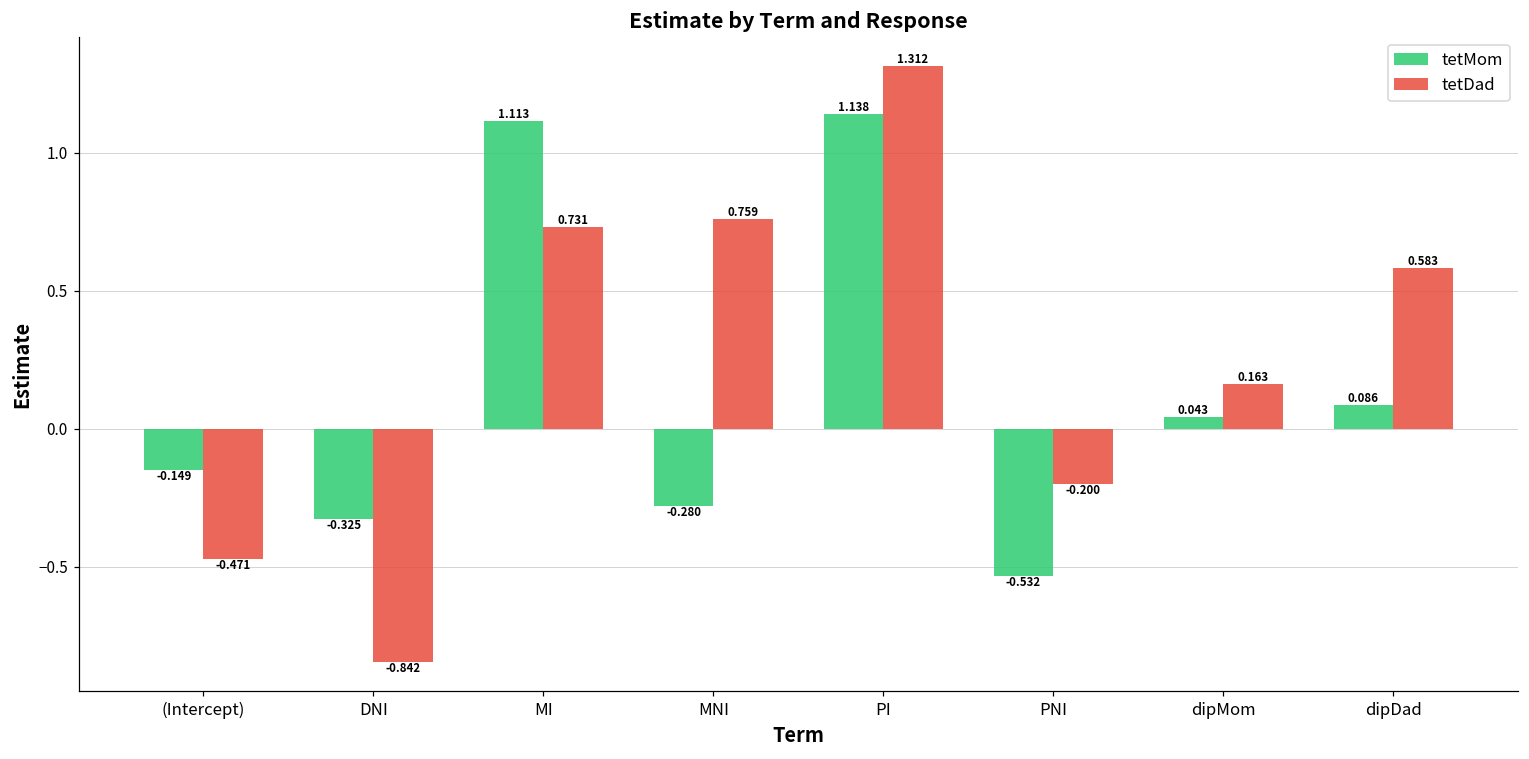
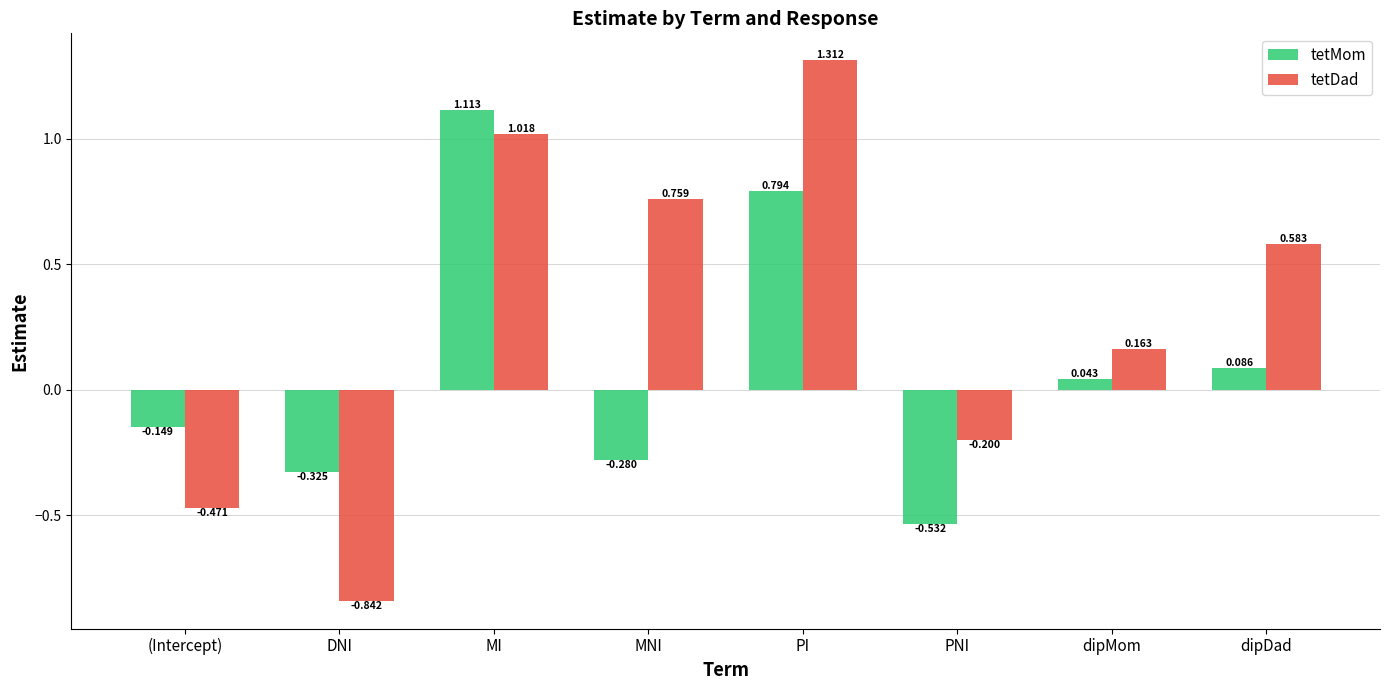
  {
    "tetMom": {
      "(Intercept)": -0.149,
      "DNI": -0.325,
      "MI": 1.113,
      "MNI": -0.280,
-     "PI": 1.138,
+     "PI": 0.794,
      "PNI": -0.532,
      "dipMom": 0.043,
      "dipDad": 0.086
    },
    "tetDad": {
      "(Intercept)": -0.471,
      "DNI": -0.842,
-     "MI": 0.731,
+     "MI": 1.018,
      "MNI": 0.759,
      "PI": 1.312,
      "PNI": -0.200,
      "dipMom": 0.163,
      "dipDad": 0.583
    }
  }
